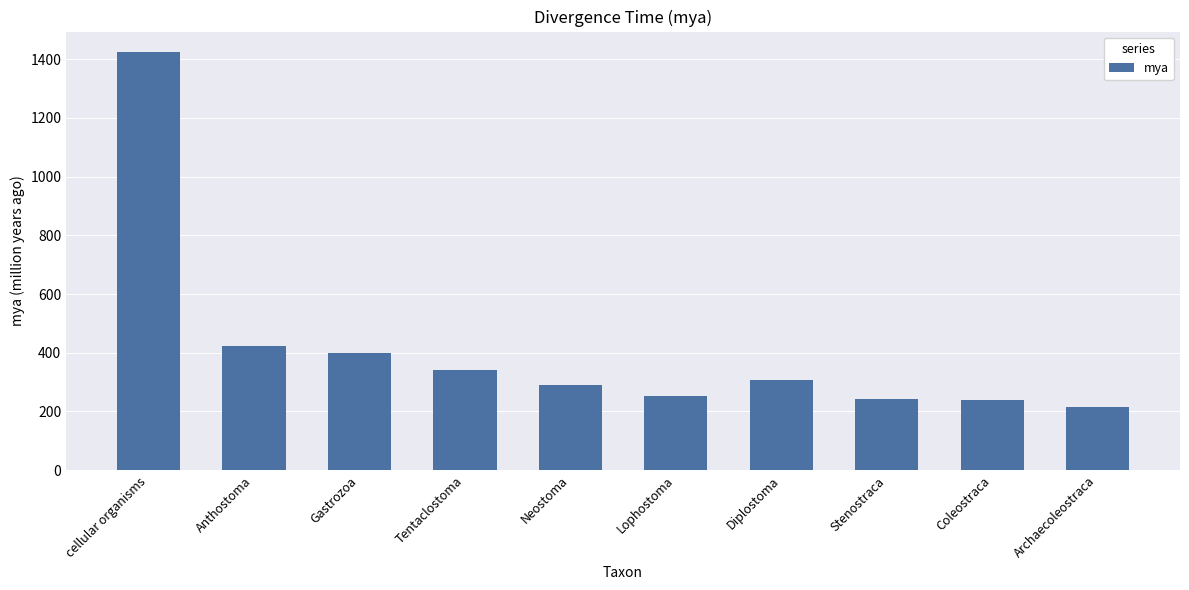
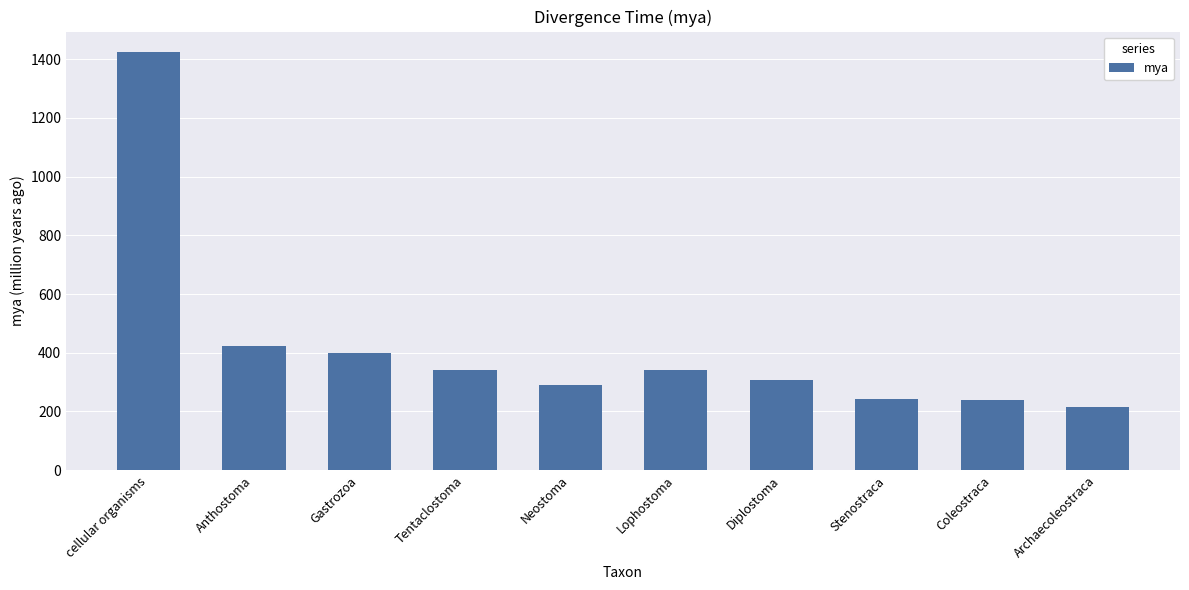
  {
    "cellular organisms": 1420,
    "Anthostoma": 420,
    "Gastrozoa": 400,
    "Tentaclostoma": 340,
    "Neostoma": 290,
-   "Lophostoma": 250,
+   "Lophostoma": 340,
    "Diplostoma": 310,
    "Stenostraca": 240,
    "Coleostraca": 240,
    "Archaecoleostraca": 210
  }
